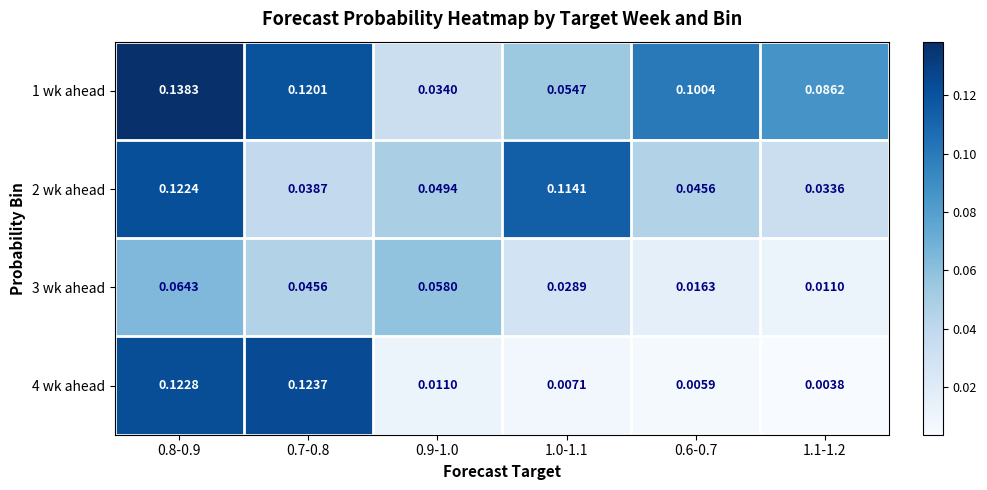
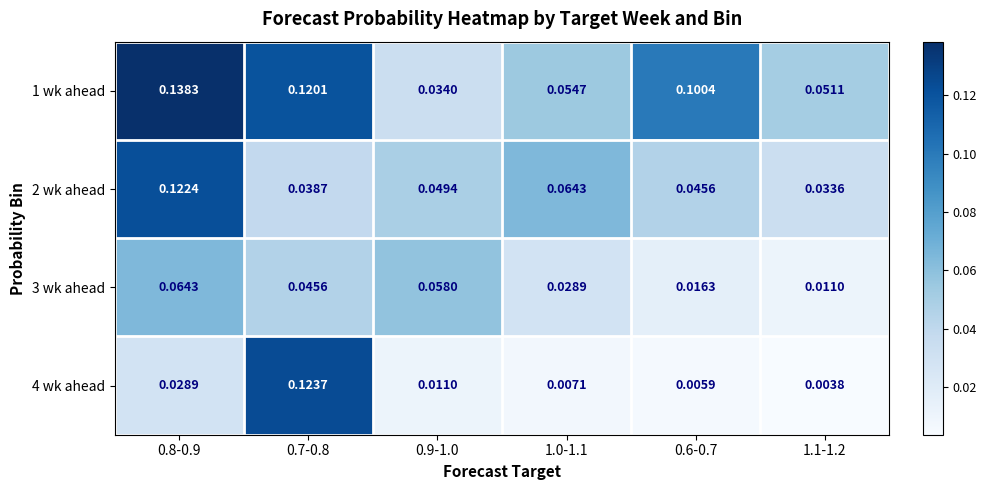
  {
    "1 wk ahead": {
      "0.8-0.9": 0.1383,
      "0.7-0.8": 0.1201,
      "0.9-1.0": 0.0340,
      "1.0-1.1": 0.0547,
      "0.6-0.7": 0.1004,
-     "1.1-1.2": 0.0862
+     "1.1-1.2": 0.0511
    },
    "2 wk ahead": {
      "0.8-0.9": 0.1224,
      "0.7-0.8": 0.0387,
      "0.9-1.0": 0.0494,
-     "1.0-1.1": 0.1141,
+     "1.0-1.1": 0.0643,
      "0.6-0.7": 0.0456,
      "1.1-1.2": 0.0336
    },
    "3 wk ahead": {
      "0.8-0.9": 0.0643,
      "0.7-0.8": 0.0456,
      "0.9-1.0": 0.0580,
      "1.0-1.1": 0.0289,
      "0.6-0.7": 0.0163,
      "1.1-1.2": 0.0110
    },
    "4 wk ahead": {
-     "0.8-0.9": 0.1228,
+     "0.8-0.9": 0.0289,
      "0.7-0.8": 0.1237,
      "0.9-1.0": 0.0110,
      "1.0-1.1": 0.0071,
      "0.6-0.7": 0.0059,
      "1.1-1.2": 0.0038
    }
  }
